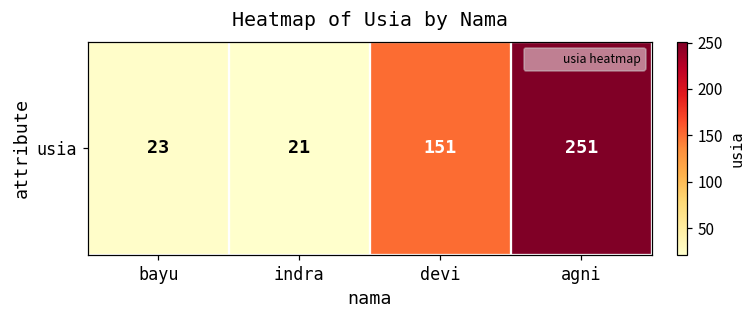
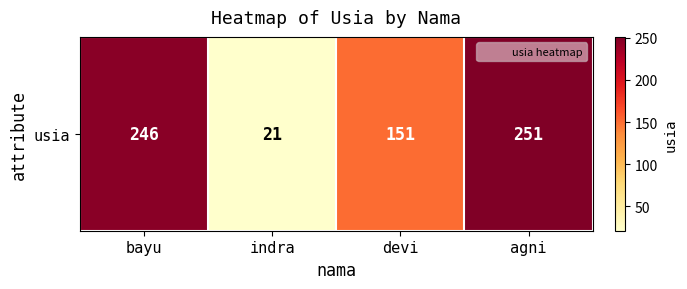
  {
    "usia": {
-     "bayu": 23,
+     "bayu": 246,
      "indra": 21,
      "devi": 151,
      "agni": 251
    }
  }
